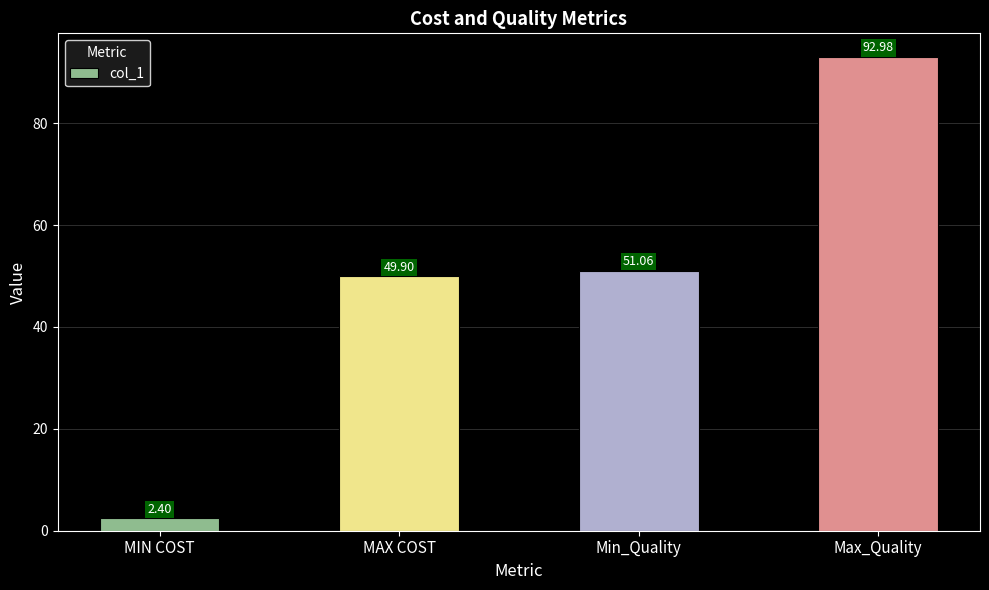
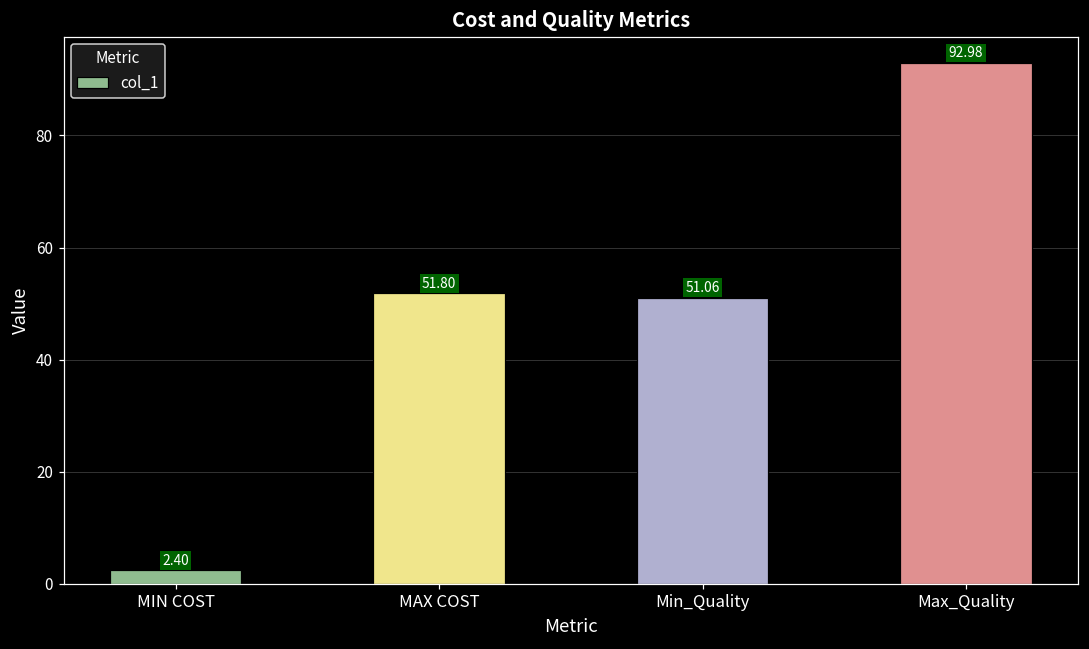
  {
-   "MAX COST": 49.90
+   "MAX COST": 51.80
  }
